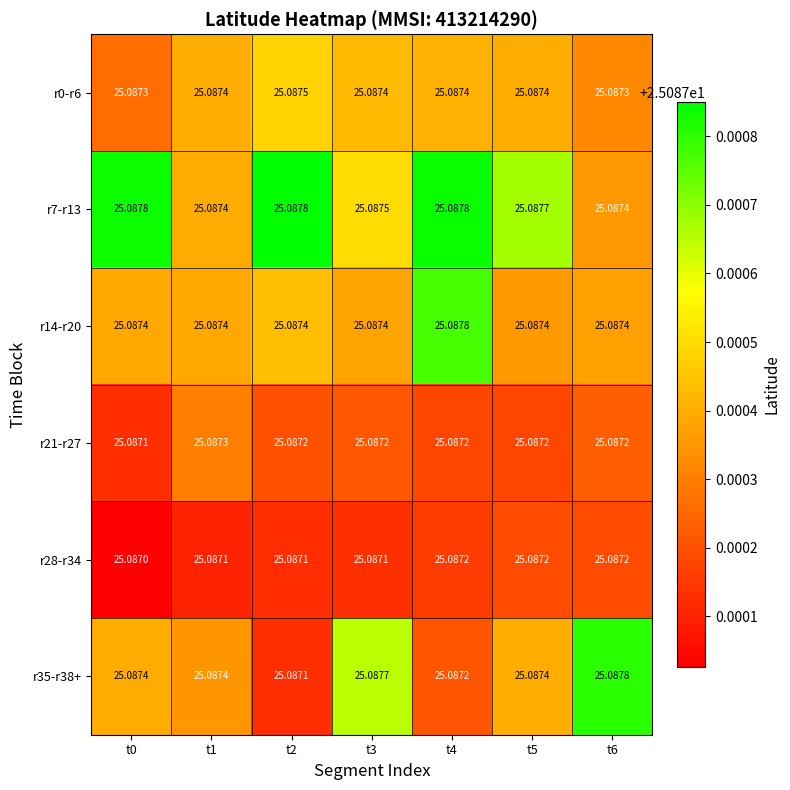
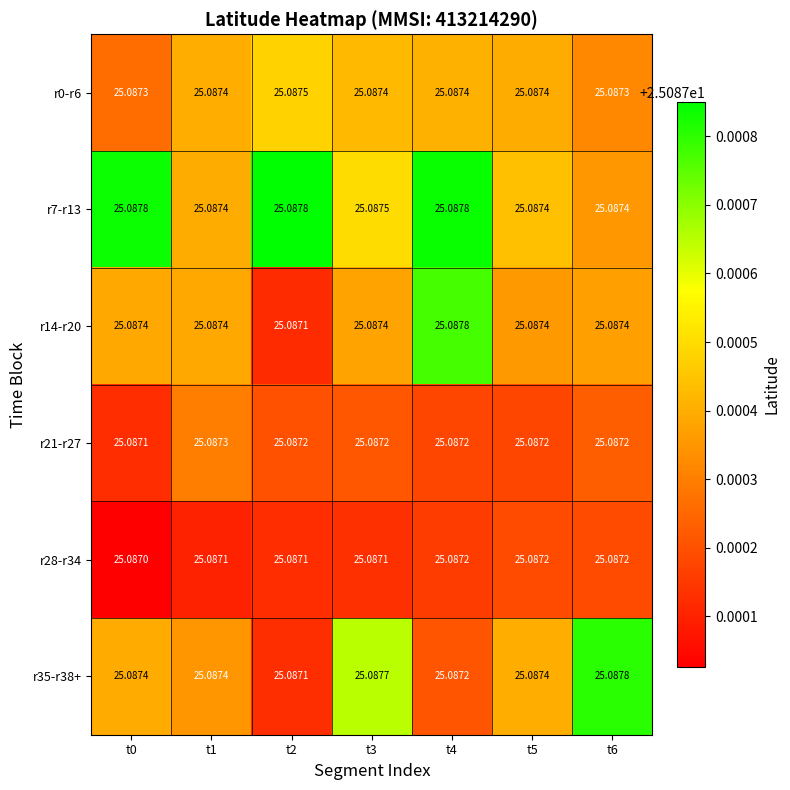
  {
    "r0-r6": {
      "t0": 25.0873,
      "t1": 25.0874,
      "t2": 25.0875,
      "t3": 25.0874,
      "t4": 25.0874,
      "t5": 25.0874,
      "t6": 25.0873
    },
    "r7-r13": {
      "t0": 25.0878,
      "t1": 25.0874,
      "t2": 25.0878,
      "t3": 25.0875,
      "t4": 25.0878,
-     "t5": 25.0877,
+     "t5": 25.0874,
      "t6": 25.0874
    },
    "r14-r20": {
      "t0": 25.0874,
      "t1": 25.0874,
-     "t2": 25.0874,
+     "t2": 25.0871,
      "t3": 25.0874,
      "t4": 25.0878,
      "t5": 25.0874,
      "t6": 25.0874
    },
    "r21-r27": {
      "t0": 25.0871,
      "t1": 25.0873,
      "t2": 25.0872,
      "t3": 25.0872,
      "t4": 25.0872,
      "t5": 25.0872,
      "t6": 25.0872
    },
    "r28-r34": {
      "t0": 25.0870,
      "t1": 25.0871,
      "t2": 25.0871,
      "t3": 25.0871,
      "t4": 25.0872,
      "t5": 25.0872,
      "t6": 25.0872
    },
    "r35-r38+": {
      "t0": 25.0874,
      "t1": 25.0874,
      "t2": 25.0871,
      "t3": 25.0877,
      "t4": 25.0872,
      "t5": 25.0874,
      "t6": 25.0878
    }
  }
